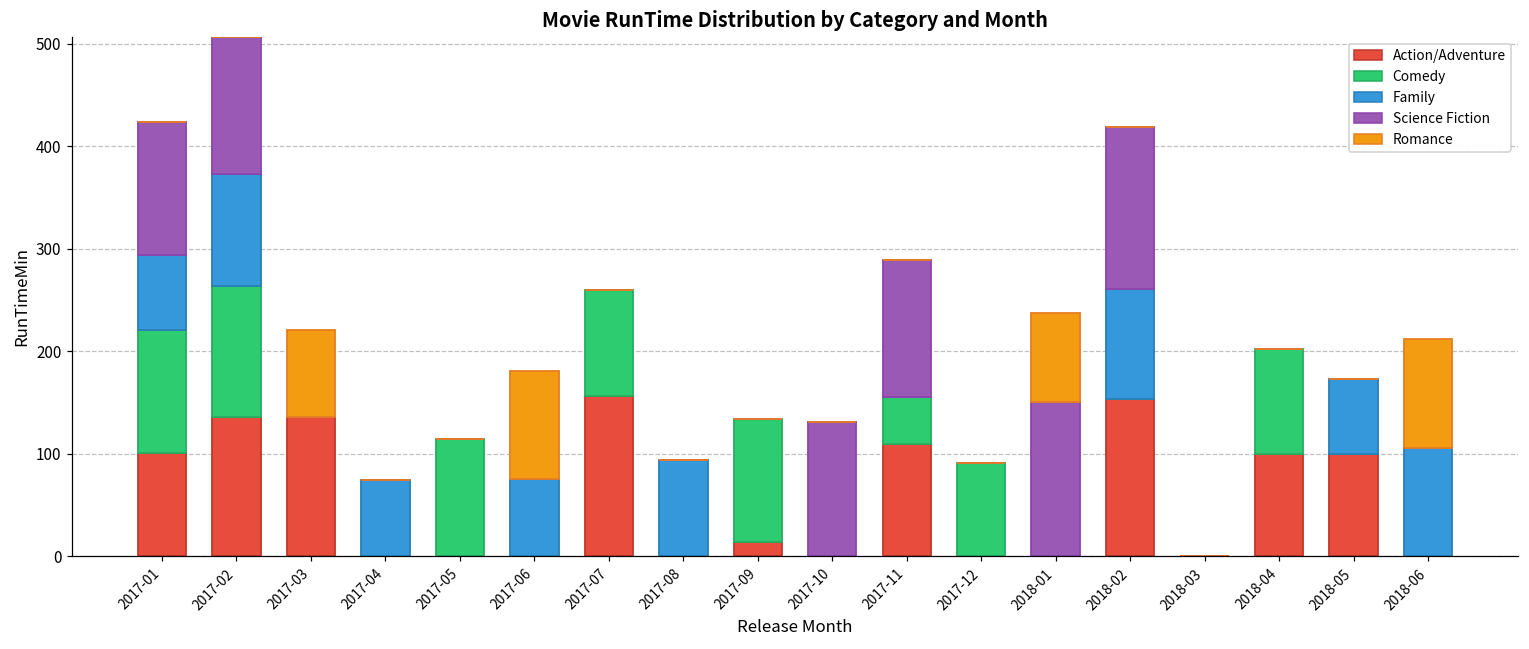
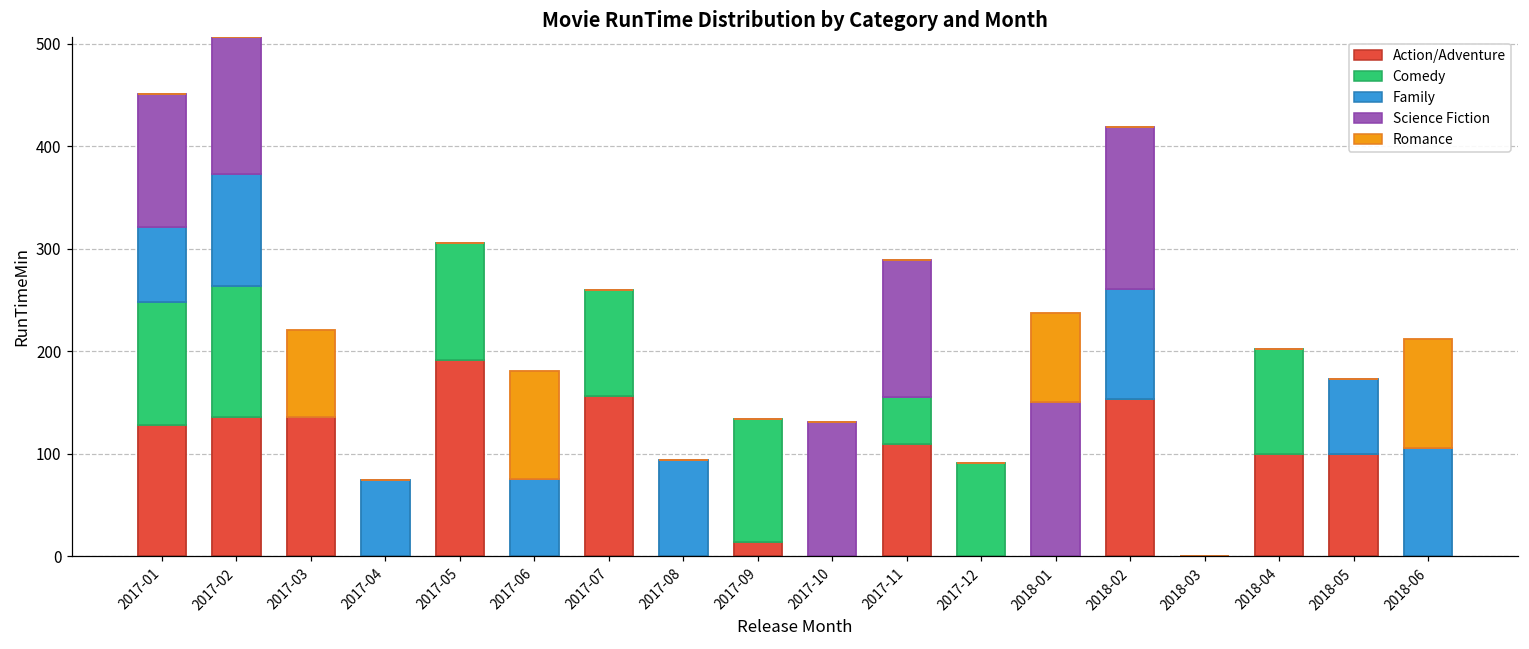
  {
    "Action/Adventure": {
-     "2017-01": 100,
+     "2017-01": 130,
      "2017-02": 140,
      "2017-03": 140,
      "2017-04": 0,
-     "2017-05": 0,
+     "2017-05": 190,
      "2017-06": 0,
      "2017-07": 160,
      "2017-08": 0,
      "2017-09": 10,
      "2017-10": 0,
      "2017-11": 110,
      "2017-12": 0,
      "2018-01": 0,
      "2018-02": 150,
      "2018-03": 0,
      "2018-04": 100,
      "2018-05": 100,
      "2018-06": 0
    },
    "Comedy": {
      "2017-01": 120,
      "2017-02": 130,
      "2017-03": 0,
      "2017-04": 0,
      "2017-05": 110,
      "2017-06": 0,
      "2017-07": 100,
      "2017-08": 0,
      "2017-09": 120,
      "2017-10": 0,
      "2017-11": 50,
      "2017-12": 90,
      "2018-01": 0,
      "2018-02": 0,
      "2018-03": 0,
      "2018-04": 100,
      "2018-05": 0,
      "2018-06": 0
    },
    "Family": {
      "2017-01": 70,
      "2017-02": 110,
      "2017-03": 0,
      "2017-04": 70,
      "2017-05": 0,
      "2017-06": 80,
      "2017-07": 0,
      "2017-08": 90,
      "2017-09": 0,
      "2017-10": 0,
      "2017-11": 0,
      "2017-12": 0,
      "2018-01": 0,
      "2018-02": 110,
      "2018-03": 0,
      "2018-04": 0,
      "2018-05": 70,
      "2018-06": 110
    },
    "Science Fiction": {
      "2017-01": 130,
      "2017-02": 130,
      "2017-03": 0,
      "2017-04": 0,
      "2017-05": 0,
      "2017-06": 0,
      "2017-07": 0,
      "2017-08": 0,
      "2017-09": 0,
      "2017-10": 130,
      "2017-11": 130,
      "2017-12": 0,
      "2018-01": 150,
      "2018-02": 160,
      "2018-03": 0,
      "2018-04": 0,
      "2018-05": 0,
      "2018-06": 0
    },
    "Romance": {
      "2017-01": 0,
      "2017-02": 0,
      "2017-03": 90,
      "2017-04": 0,
      "2017-05": 0,
      "2017-06": 110,
      "2017-07": 0,
      "2017-08": 0,
      "2017-09": 0,
      "2017-10": 0,
      "2017-11": 0,
      "2017-12": 0,
      "2018-01": 90,
      "2018-02": 0,
      "2018-03": 0,
      "2018-04": 0,
      "2018-05": 0,
      "2018-06": 110
    }
  }
